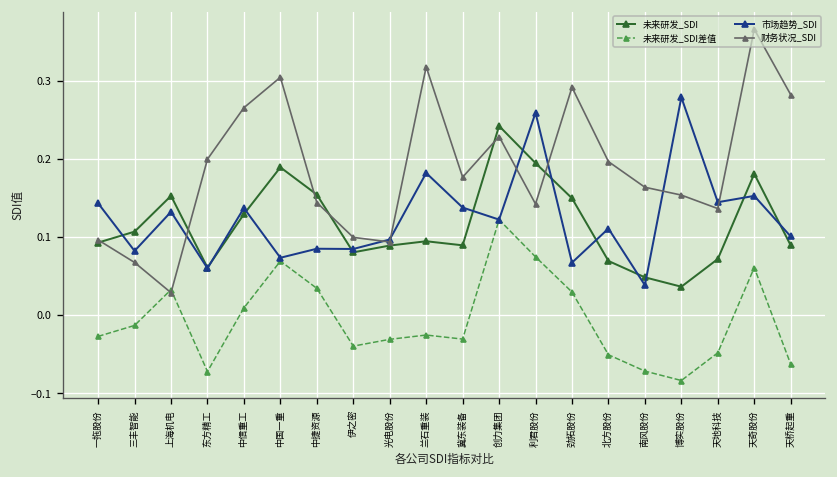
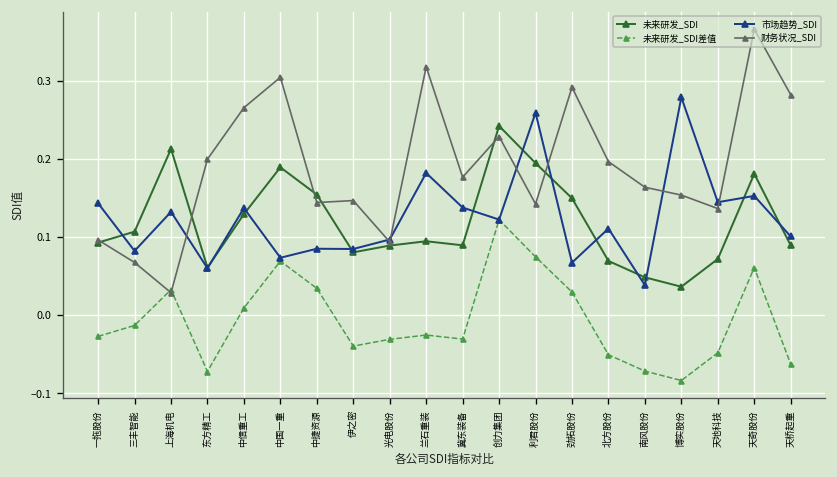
  {
    "未来研发_SDI": {
      "三丰智能": 0.11,
-     "上海机电": 0.15,
+     "上海机电": 0.21,
      "中信重工": 0.13,
      "中国一重": 0.19,
      "中捷资源": 0.15,
      "伊之密": 0.08,
      "光电股份": 0.09,
      "兰石重装": 0.09,
      "冀东装备": 0.09,
      "创力集团": 0.24,
      "利君股份": 0.19,
      "劲拓股份": 0.15,
      "北方股份": 0.07,
      "南风股份": 0.05,
      "博实股份": 0.04,
      "天地科技": 0.07,
      "天奇股份": 0.18,
      "天桥起重": 0.09
    },
    "未来研发_SDI差值": {
      "一拖股份": -0.03,
      "三丰智能": -0.01,
      "东方精工": -0.07,
      "中信重工": 0.01,
      "中国一重": 0.07,
      "中捷资源": 0.03,
      "伊之密": -0.04,
      "光电股份": -0.03,
      "兰石重装": -0.03,
      "冀东装备": -0.03,
      "利君股份": 0.07,
      "劲拓股份": 0.03,
      "北方股份": -0.05,
      "南风股份": -0.07,
      "博实股份": -0.08,
      "天地科技": -0.05,
      "天奇股份": 0.06,
      "天桥起重": -0.06
    },
    "市场趋势_SDI": {
      "一拖股份": 0.14,
      "三丰智能": 0.08,
      "上海机电": 0.13,
      "中信重工": 0.14,
      "中国一重": 0.07,
      "中捷资源": 0.09,
      "伊之密": 0.08,
      "兰石重装": 0.18,
      "冀东装备": 0.14,
      "利君股份": 0.26,
      "劲拓股份": 0.07,
      "北方股份": 0.11,
      "南风股份": 0.04,
      "博实股份": 0.28,
      "天地科技": 0.14,
      "天奇股份": 0.15,
      "天桥起重": 0.10
    },
    "财务状况_SDI": {
      "三丰智能": 0.07,
      "东方精工": 0.20,
      "中信重工": 0.27,
      "中国一重": 0.30,
      "中捷资源": 0.14,
-     "伊之密": 0.10,
+     "伊之密": 0.15,
      "兰石重装": 0.32,
      "冀东装备": 0.18,
      "创力集团": 0.23,
      "利君股份": 0.14,
      "劲拓股份": 0.29,
      "北方股份": 0.20,
      "南风股份": 0.16,
      "博实股份": 0.15,
      "天地科技": 0.14,
      "天桥起重": 0.28
    }
  }
